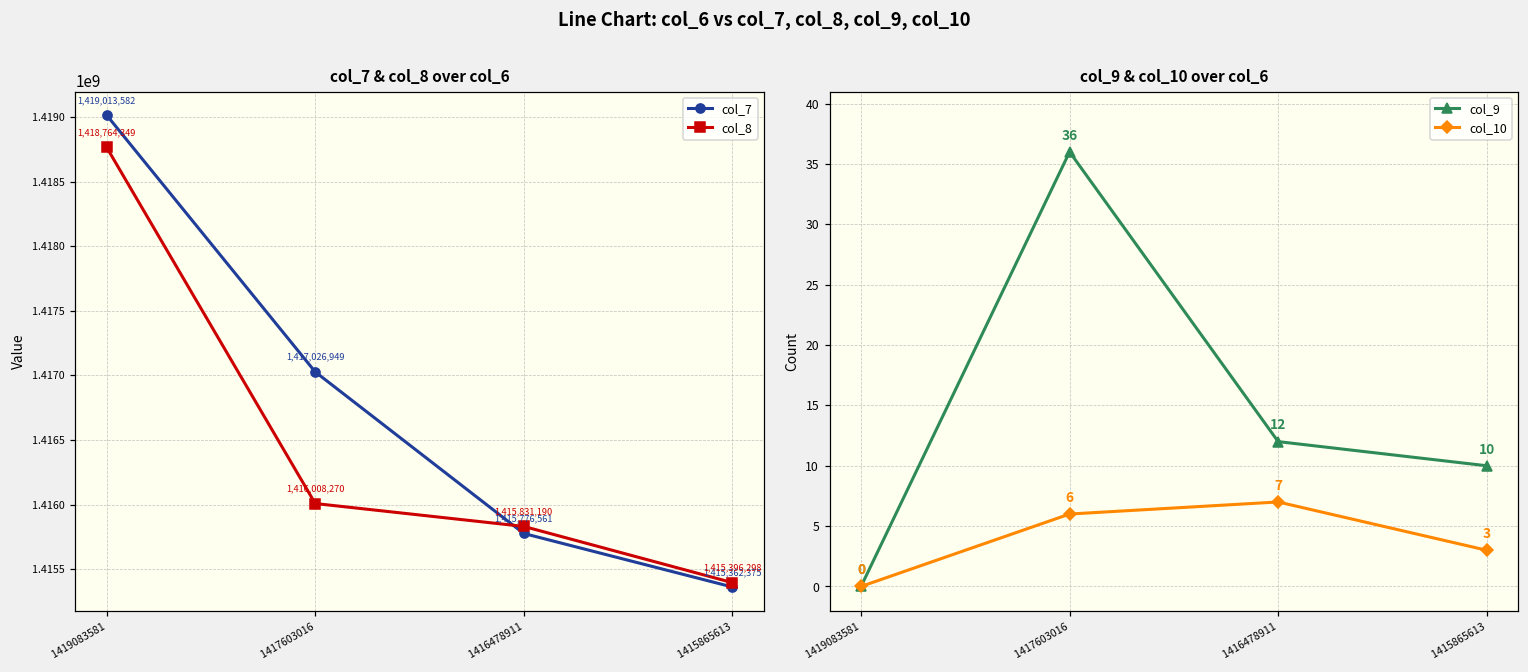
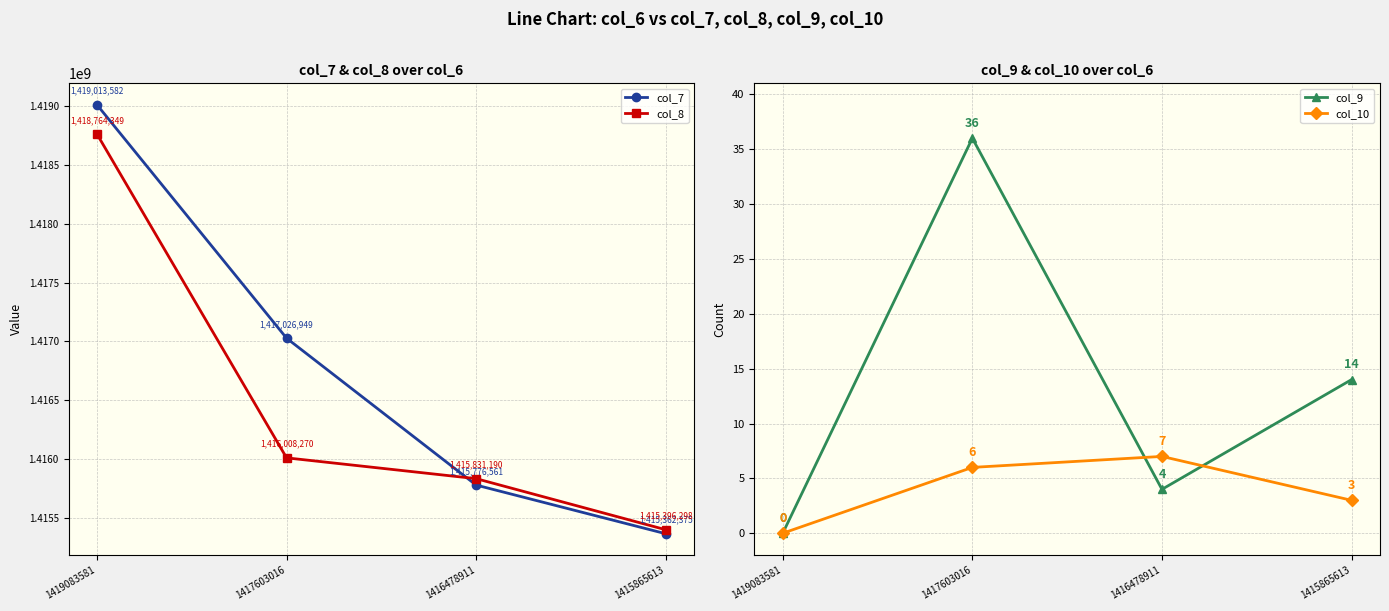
  {
    "col_7 & col_8 over col_6": {
      "col_7": {
        "1419083581": "1,419,013,582",
        "1417603016": "1,417,026,949"
      },
      "col_8": {
        "1419083581": "1,418,764,349",
        "1417603016": "1,416,008,270"
      }
    },
    "col_9 & col_10 over col_6": {
      "col_9": {
        "1417603016": "36",
-       "1416478911": "12",
-       "1415865613": "10"
+       "1416478911": "4",
+       "1415865613": "14"
      },
      "col_10": {
        "1417603016": "6",
        "1416478911": "7",
        "1415865613": "3"
      }
    }
  }
